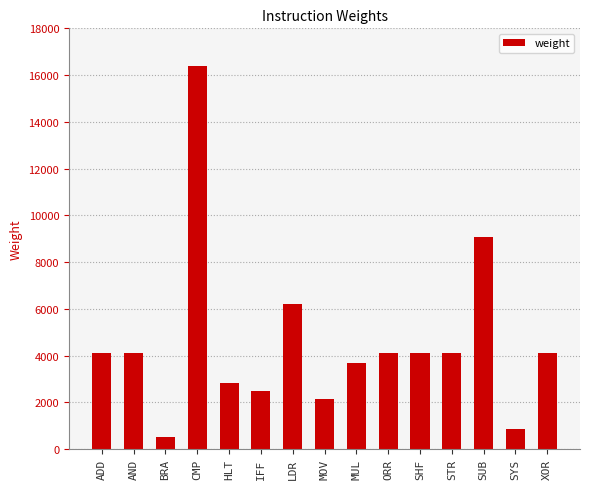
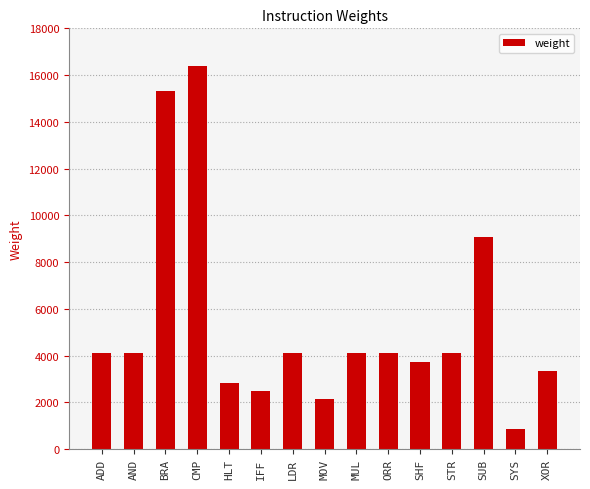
  {
    "ADD": 4100,
    "AND": 4100,
-   "BRA": 500,
+   "BRA": 15300,
    "CMP": 16400,
    "HLT": 2800,
    "IFF": 2500,
-   "LDR": 6200,
+   "LDR": 4100,
    "MOV": 2100,
-   "MUL": 3700,
+   "MUL": 4100,
    "ORR": 4100,
-   "SHF": 4100,
+   "SHF": 3700,
    "STR": 4100,
    "SUB": 9100,
    "SYS": 900,
-   "XOR": 4100
+   "XOR": 3300
  }
